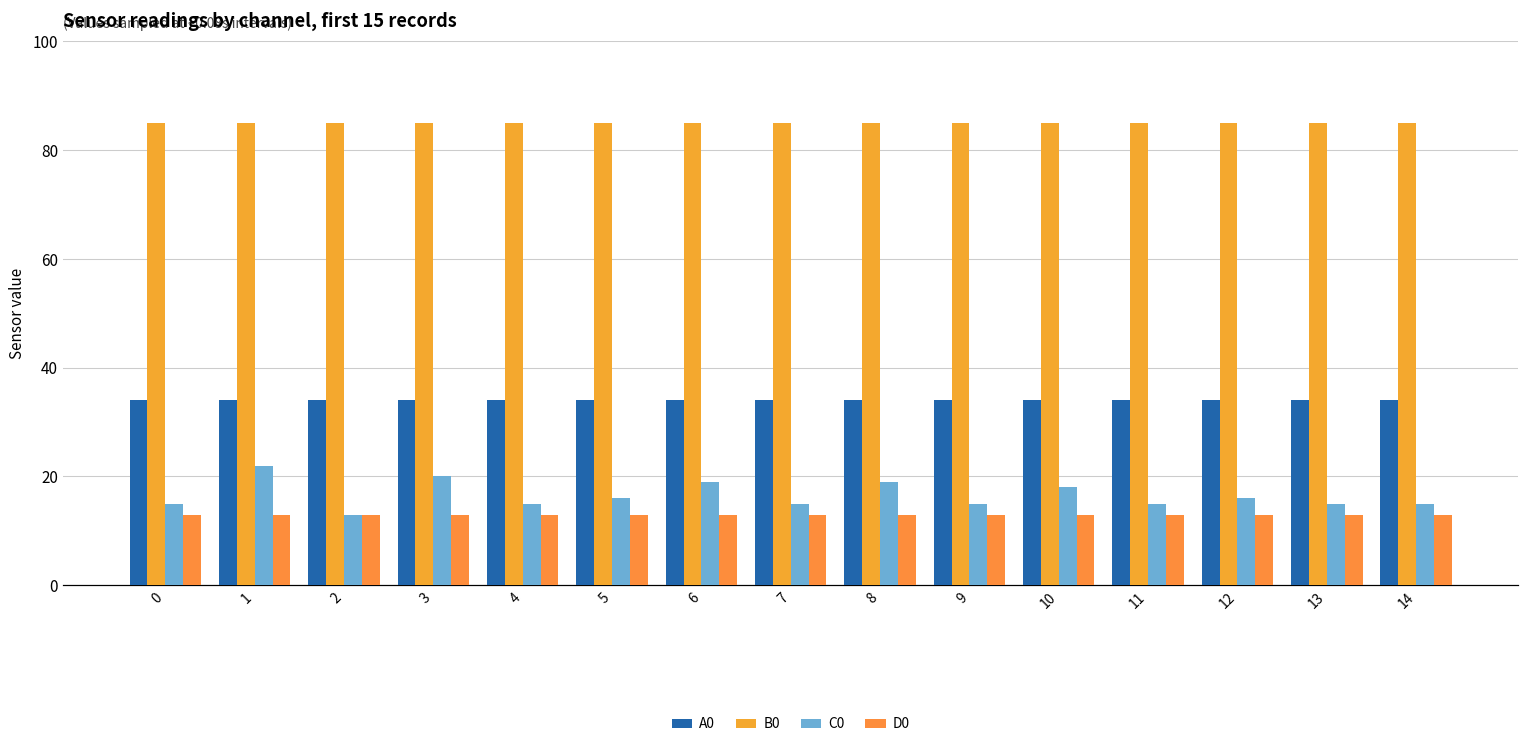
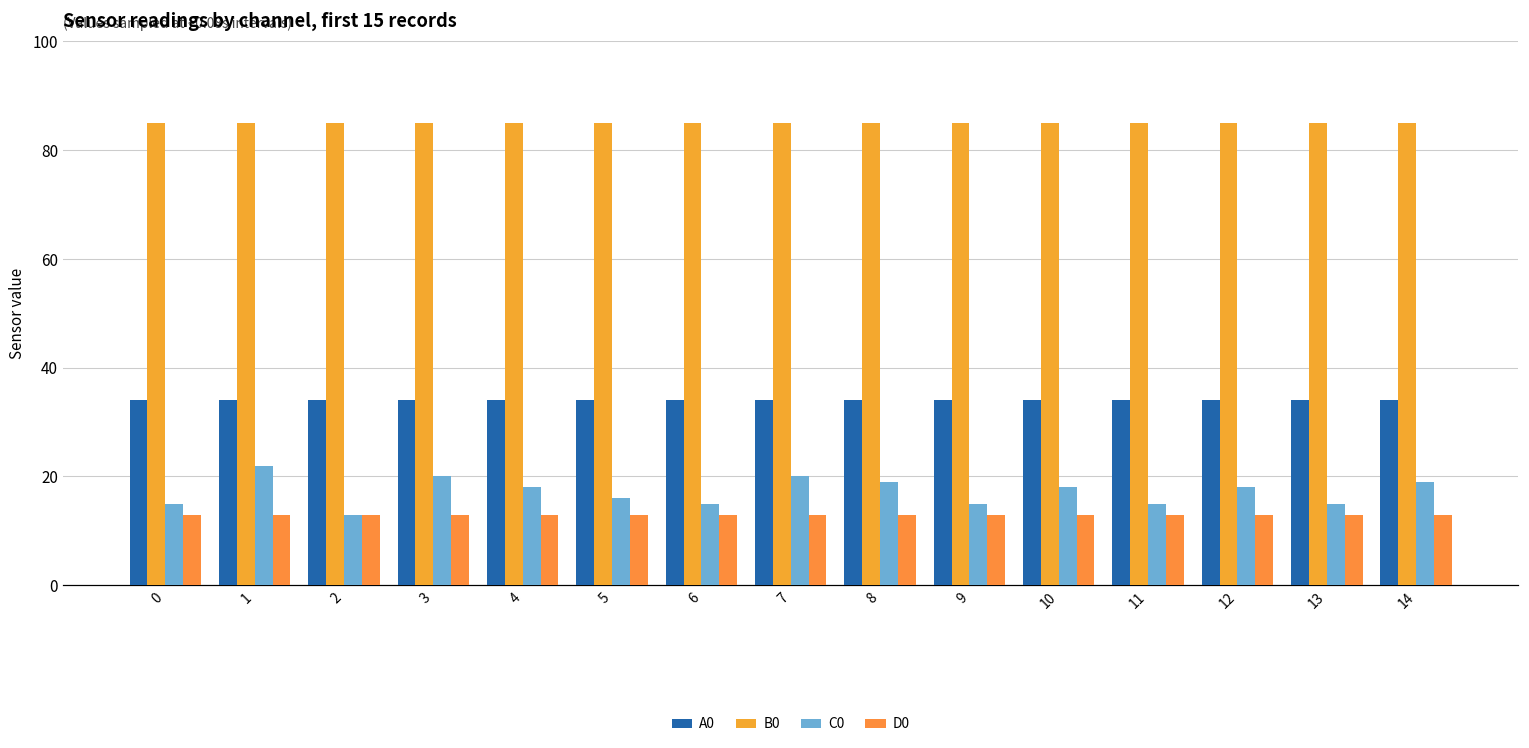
  {
    "A0": {
      "0": 34,
      "1": 34,
      "2": 34,
      "3": 34,
      "4": 34,
      "5": 34,
      "6": 34,
      "7": 34,
      "8": 34,
      "9": 34,
      "10": 34,
      "11": 34,
      "12": 34,
      "13": 34,
      "14": 34
    },
    "C0": {
      "0": 15,
      "1": 22,
      "2": 13,
      "3": 20,
-     "4": 15,
+     "4": 18,
      "5": 16,
-     "6": 19,
-     "7": 15,
+     "6": 15,
+     "7": 20,
      "8": 19,
      "9": 15,
      "10": 18,
      "11": 15,
-     "12": 16,
+     "12": 18,
      "13": 15,
-     "14": 15
+     "14": 19
    }
  }
